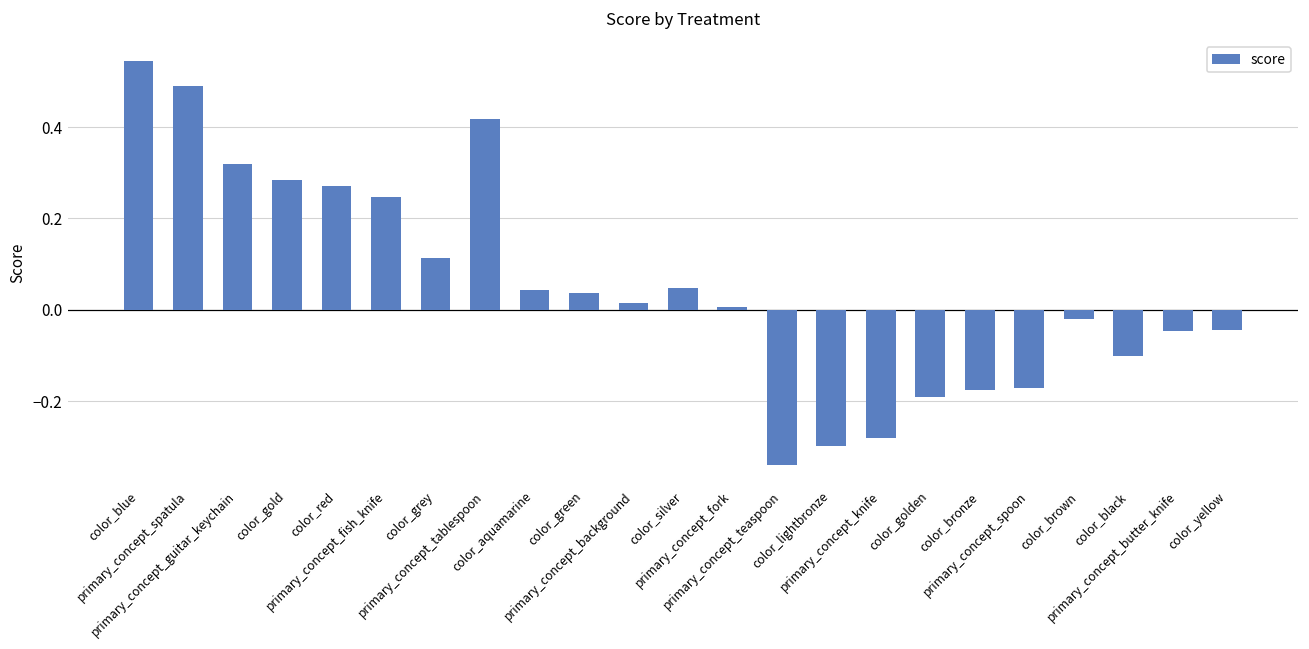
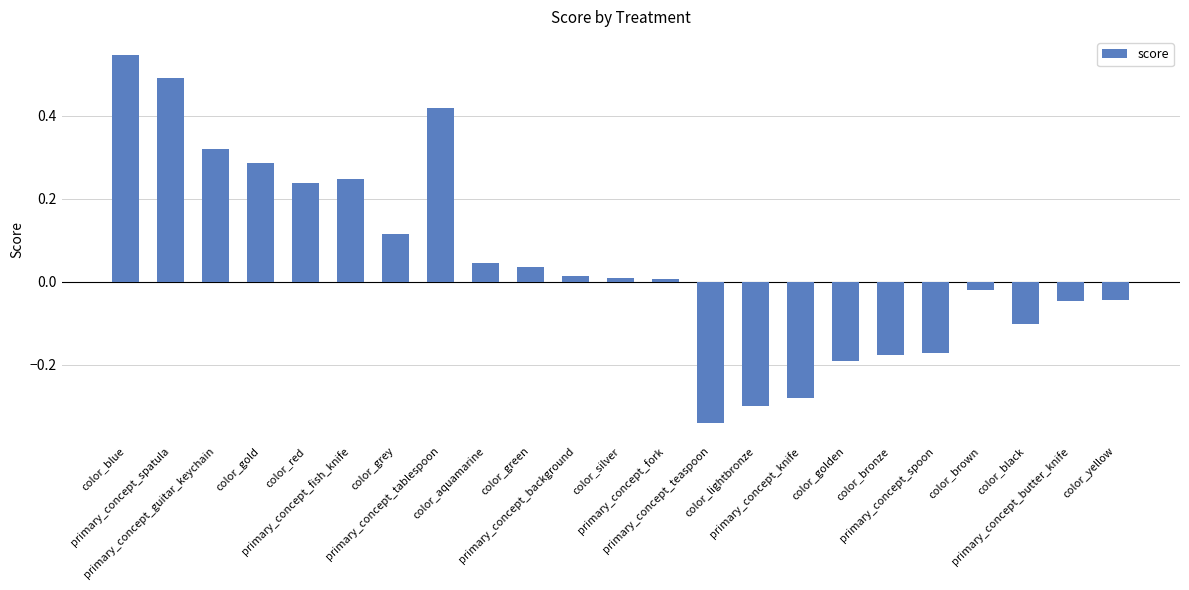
  {
    "color_blue": 0.55,
    "primary_concept_spatula": 0.49,
    "primary_concept_guitar_keychain": 0.32,
    "color_gold": 0.28,
-   "color_red": 0.27,
+   "color_red": 0.24,
    "primary_concept_fish_knife": 0.25,
    "color_grey": 0.11,
    "primary_concept_tablespoon": 0.42,
    "color_aquamarine": 0.04,
    "color_green": 0.04,
    "primary_concept_background": 0.01,
-   "color_silver": 0.05,
+   "color_silver": 0.01,
    "primary_concept_teaspoon": -0.34,
    "color_lightbronze": -0.30,
    "primary_concept_knife": -0.28,
    "color_golden": -0.19,
    "color_bronze": -0.18,
    "primary_concept_spoon": -0.17,
    "color_brown": -0.02,
    "color_black": -0.10,
    "primary_concept_butter_knife": -0.05,
    "color_yellow": -0.04
  }
